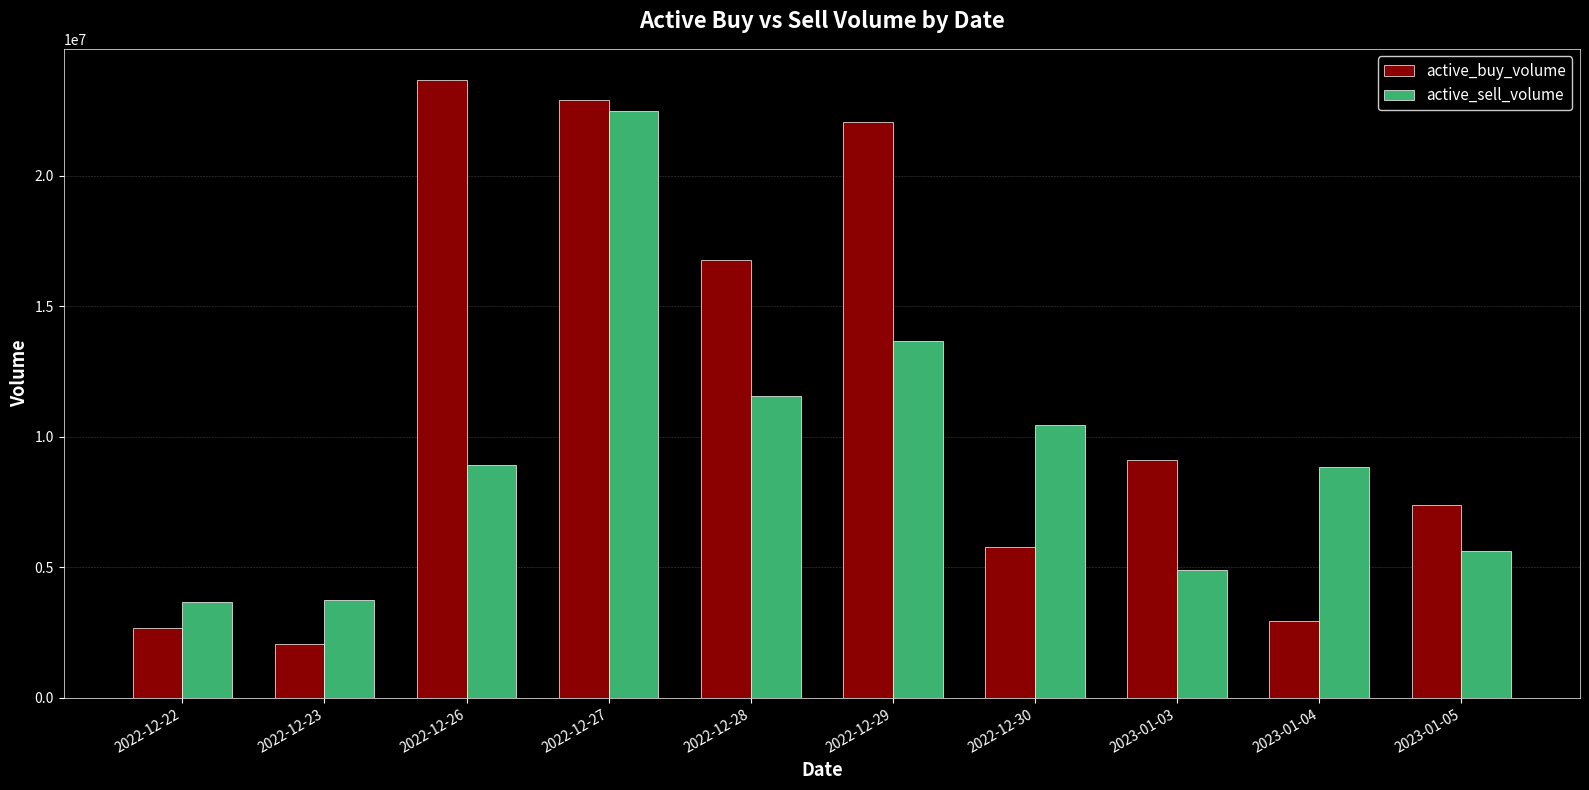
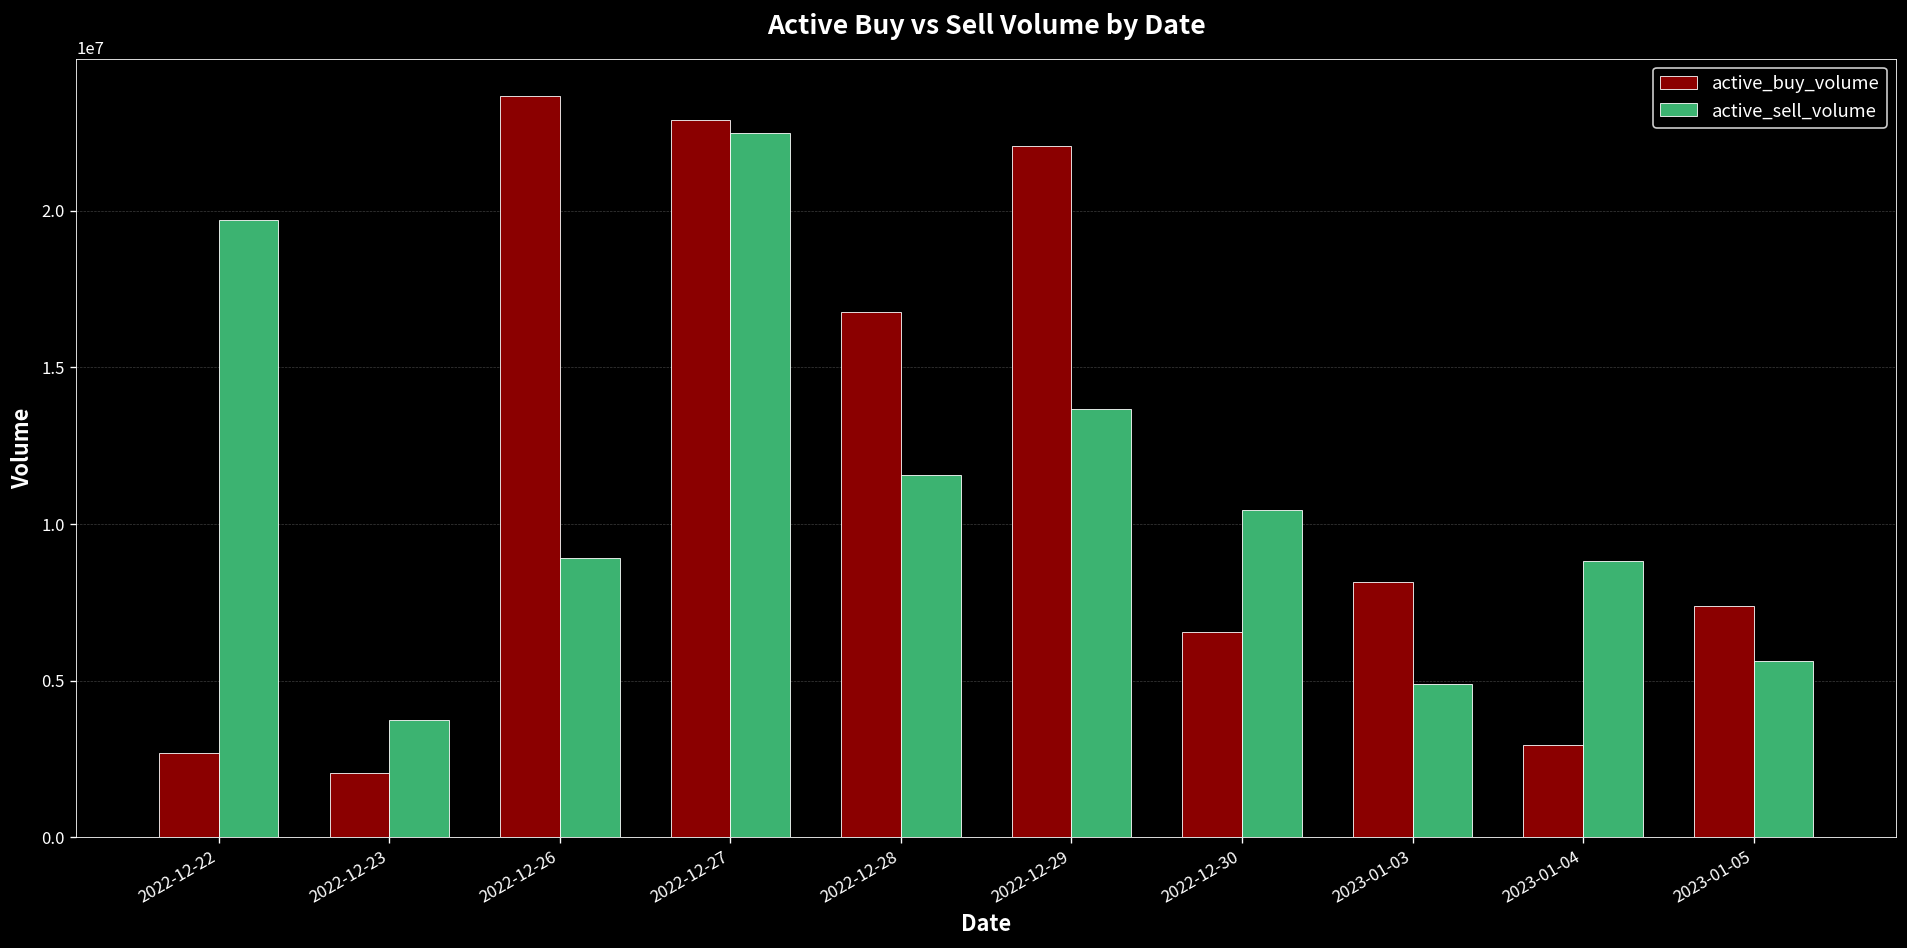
  {
    "active_buy_volume": {
      "2022-12-22": 2700000,
      "2022-12-23": 2100000,
      "2022-12-26": 23700000,
      "2022-12-27": 22900000,
      "2022-12-28": 16800000,
      "2022-12-29": 22100000,
-     "2022-12-30": 5800000,
-     "2023-01-03": 9100000,
+     "2022-12-30": 6600000,
+     "2023-01-03": 8100000,
      "2023-01-04": 3000000,
      "2023-01-05": 7400000
    },
    "active_sell_volume": {
-     "2022-12-22": 3700000,
+     "2022-12-22": 19700000,
      "2022-12-23": 3700000,
      "2022-12-26": 8900000,
      "2022-12-27": 22500000,
      "2022-12-28": 11600000,
      "2022-12-29": 13700000,
      "2022-12-30": 10400000,
      "2023-01-03": 4900000,
      "2023-01-04": 8800000,
      "2023-01-05": 5600000
    }
  }
